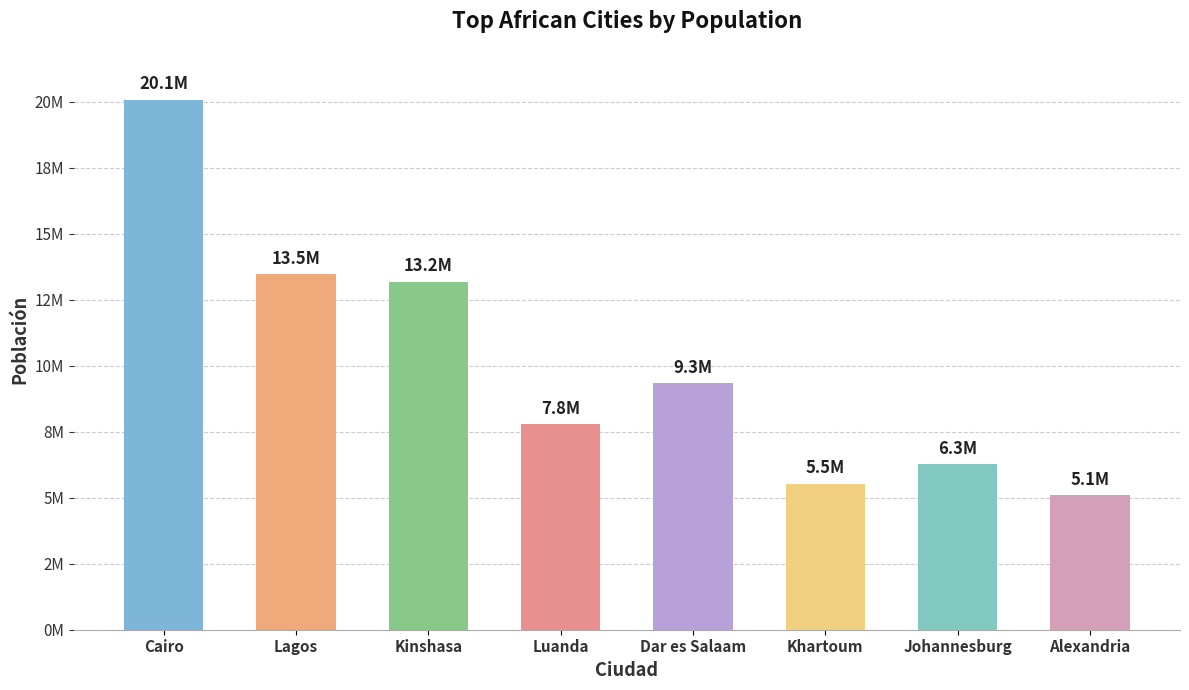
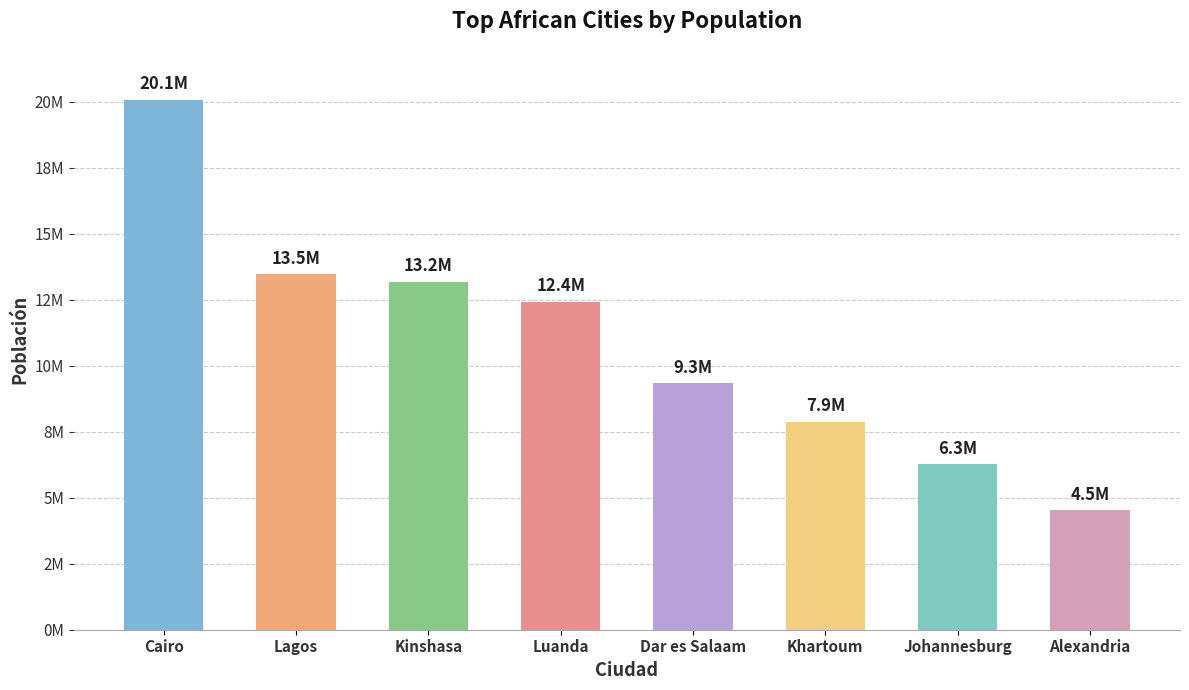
  {
    "Cairo": "20.1M",
    "Lagos": "13.5M",
    "Kinshasa": "13.2M",
-   "Luanda": "7.8M",
+   "Luanda": "12.4M",
    "Dar es Salaam": "9.3M",
-   "Khartoum": "5.5M",
+   "Khartoum": "7.9M",
    "Johannesburg": "6.3M",
-   "Alexandria": "5.1M"
+   "Alexandria": "4.5M"
  }
